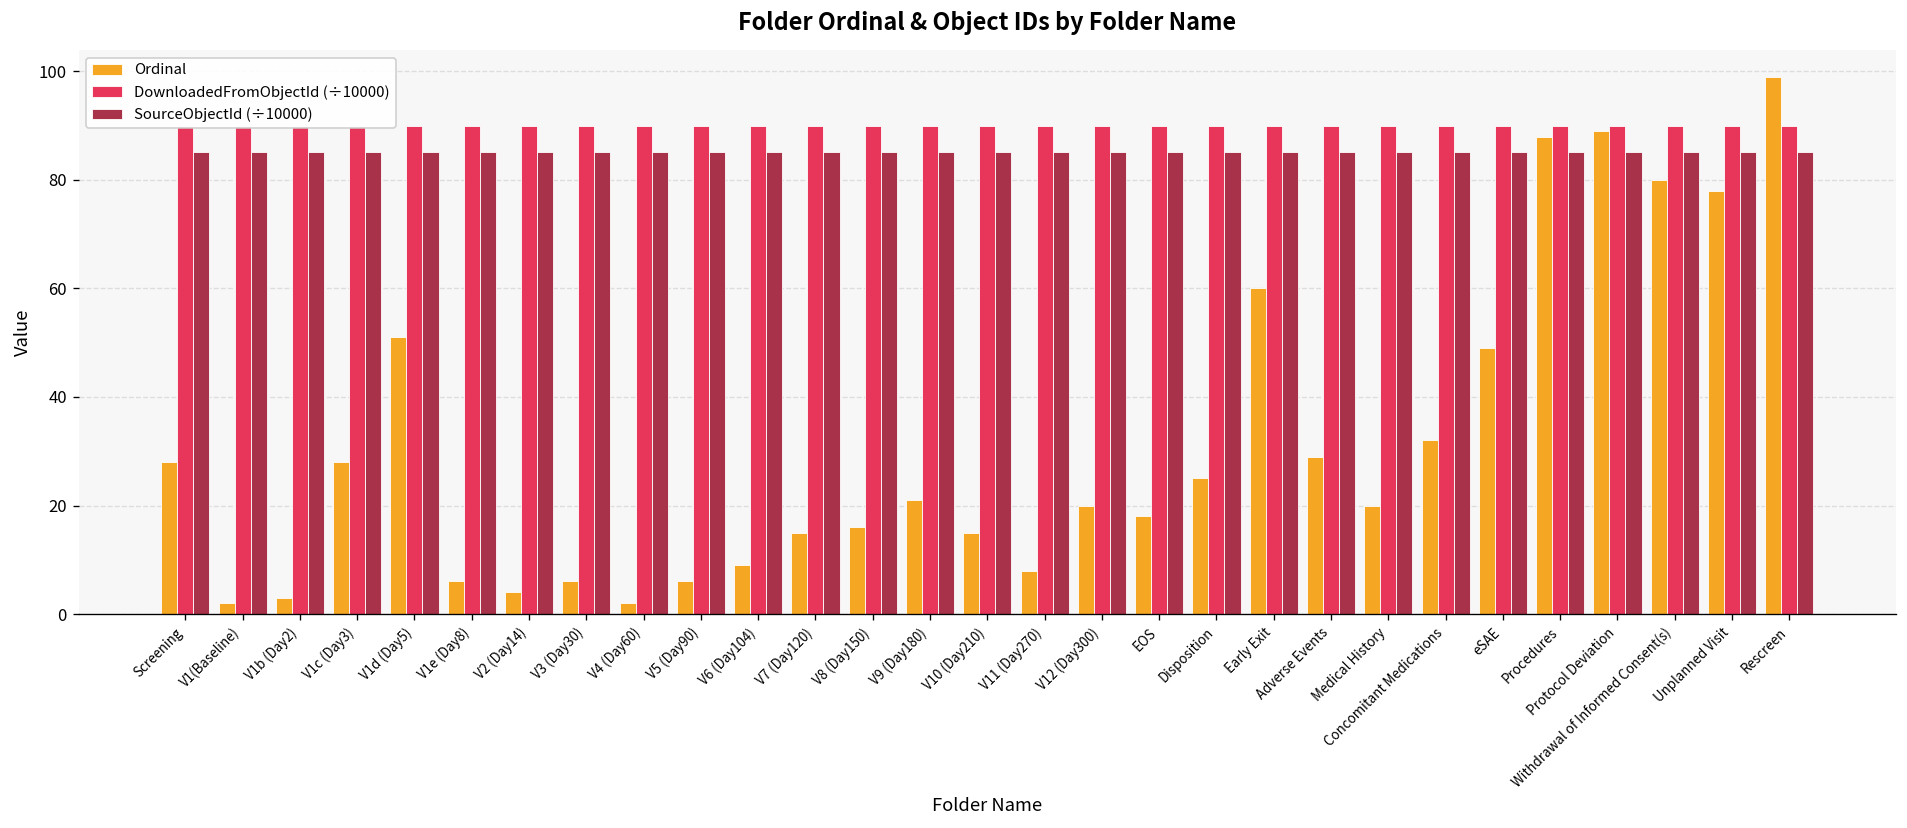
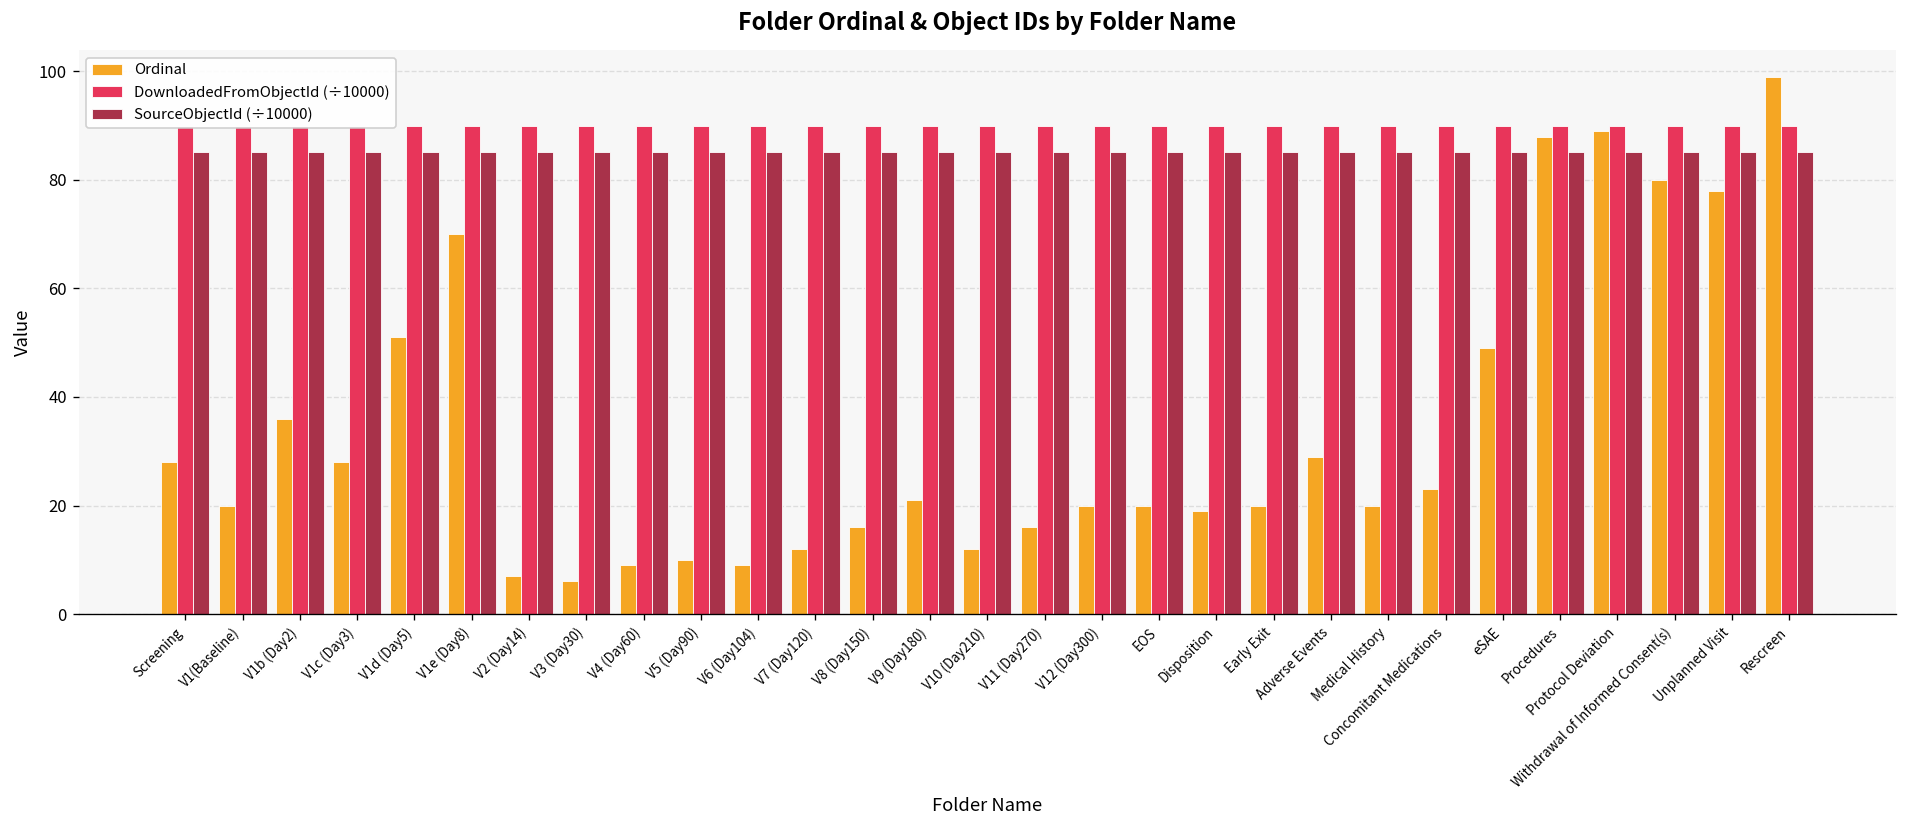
  {
    "Ordinal": {
      "Screening": 28,
-     "V1(Baseline)": 2,
-     "V1b (Day2)": 3,
+     "V1(Baseline)": 20,
+     "V1b (Day2)": 36,
      "V1c (Day3)": 28,
      "V1d (Day5)": 51,
-     "V1e (Day8)": 6,
-     "V2 (Day14)": 4,
+     "V1e (Day8)": 70,
+     "V2 (Day14)": 7,
      "V3 (Day30)": 6,
-     "V4 (Day60)": 2,
-     "V5 (Day90)": 6,
+     "V4 (Day60)": 9,
+     "V5 (Day90)": 10,
      "V6 (Day104)": 9,
-     "V7 (Day120)": 15,
+     "V7 (Day120)": 12,
      "V8 (Day150)": 16,
      "V9 (Day180)": 21,
-     "V10 (Day210)": 15,
-     "V11 (Day270)": 8,
+     "V10 (Day210)": 12,
+     "V11 (Day270)": 16,
      "V12 (Day300)": 20,
-     "EOS": 18,
-     "Disposition": 25,
-     "Early Exit": 60,
+     "EOS": 20,
+     "Disposition": 19,
+     "Early Exit": 20,
      "Adverse Events": 29,
      "Medical History": 20,
-     "Concomitant Medications": 32,
+     "Concomitant Medications": 23,
      "eSAE": 49,
      "Procedures": 88,
      "Protocol Deviation": 89,
      "Withdrawal of Informed Consent(s)": 80,
      "Unplanned Visit": 78,
      "Rescreen": 99
    },
    "DownloadedFromObjectId (÷10000)": {
      "V1d (Day5)": 90,
      "V1e (Day8)": 90,
      "V2 (Day14)": 90,
      "V3 (Day30)": 90,
      "V4 (Day60)": 90,
      "V5 (Day90)": 90,
      "V6 (Day104)": 90,
      "V7 (Day120)": 90,
      "V8 (Day150)": 90,
      "V9 (Day180)": 90,
      "V10 (Day210)": 90,
      "V11 (Day270)": 90,
      "V12 (Day300)": 90,
      "EOS": 90,
      "Disposition": 90,
      "Early Exit": 90,
      "Adverse Events": 90,
      "Medical History": 90,
      "Concomitant Medications": 90,
      "eSAE": 90,
      "Procedures": 90,
      "Protocol Deviation": 90,
      "Withdrawal of Informed Consent(s)": 90,
      "Unplanned Visit": 90,
      "Rescreen": 90
    },
    "SourceObjectId (÷10000)": {
      "Screening": 85,
      "V1(Baseline)": 85,
      "V1b (Day2)": 85,
      "V1c (Day3)": 85,
      "V1d (Day5)": 85,
      "V1e (Day8)": 85,
      "V2 (Day14)": 85,
      "V3 (Day30)": 85,
      "V4 (Day60)": 85,
      "V5 (Day90)": 85,
      "V6 (Day104)": 85,
      "V7 (Day120)": 85,
      "V8 (Day150)": 85,
      "V9 (Day180)": 85,
      "V10 (Day210)": 85,
      "V11 (Day270)": 85,
      "V12 (Day300)": 85,
      "EOS": 85,
      "Disposition": 85,
      "Early Exit": 85,
      "Adverse Events": 85,
      "Medical History": 85,
      "Concomitant Medications": 85,
      "eSAE": 85,
      "Procedures": 85,
      "Protocol Deviation": 85,
      "Withdrawal of Informed Consent(s)": 85,
      "Unplanned Visit": 85,
      "Rescreen": 85
    }
  }
